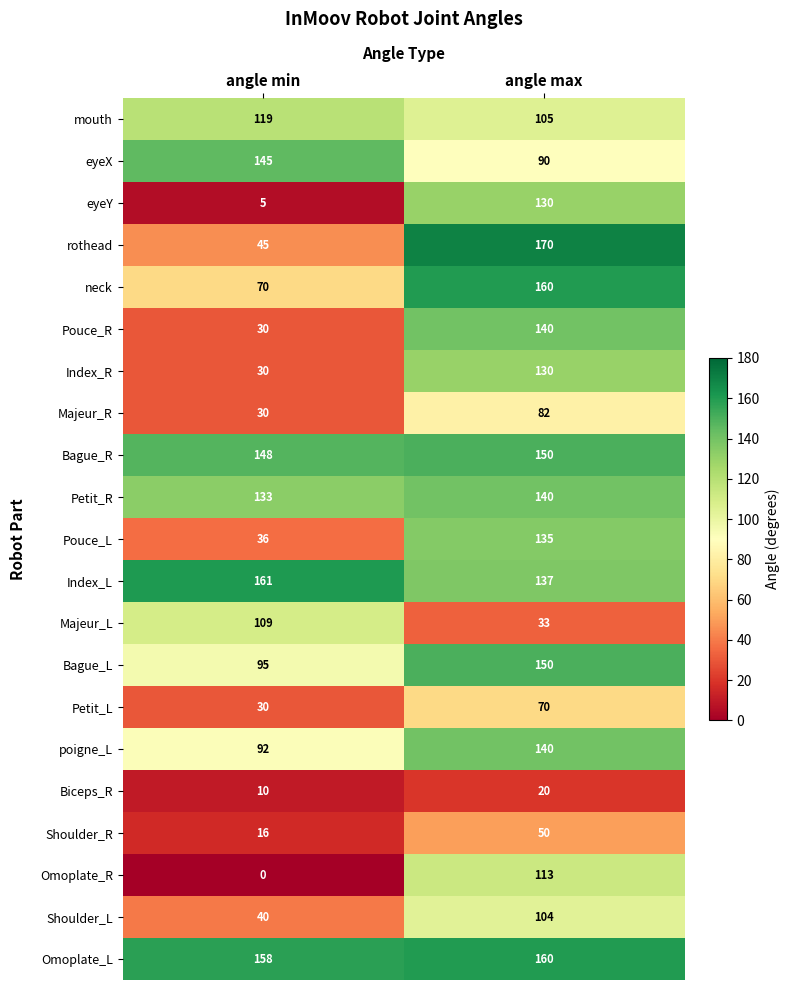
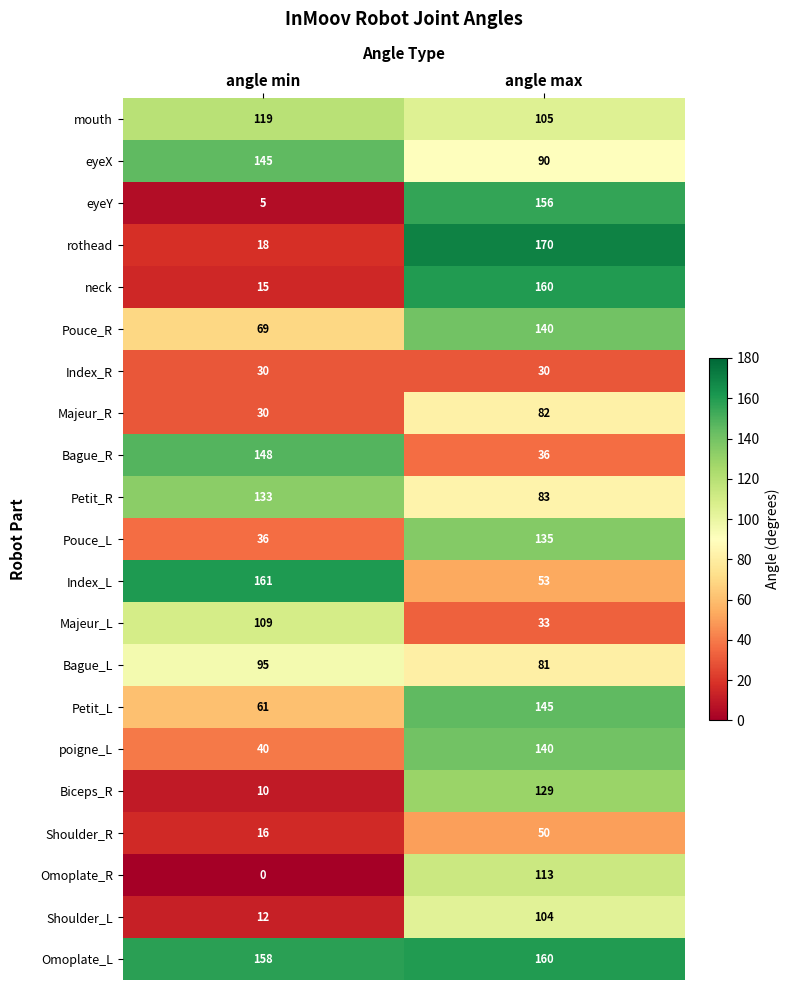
  {
    "mouth": {
      "angle min": 119,
      "angle max": 105
    },
    "eyeX": {
      "angle min": 145,
      "angle max": 90
    },
    "eyeY": {
      "angle min": 5,
-     "angle max": 130
+     "angle max": 156
    },
    "rothead": {
-     "angle min": 45,
+     "angle min": 18,
      "angle max": 170
    },
    "neck": {
-     "angle min": 70,
+     "angle min": 15,
      "angle max": 160
    },
    "Pouce_R": {
-     "angle min": 30,
+     "angle min": 69,
      "angle max": 140
    },
    "Index_R": {
      "angle min": 30,
-     "angle max": 130
+     "angle max": 30
    },
    "Majeur_R": {
      "angle min": 30,
      "angle max": 82
    },
    "Bague_R": {
      "angle min": 148,
-     "angle max": 150
+     "angle max": 36
    },
    "Petit_R": {
      "angle min": 133,
-     "angle max": 140
+     "angle max": 83
    },
    "Pouce_L": {
      "angle min": 36,
      "angle max": 135
    },
    "Index_L": {
      "angle min": 161,
-     "angle max": 137
+     "angle max": 53
    },
    "Majeur_L": {
      "angle min": 109,
      "angle max": 33
    },
    "Bague_L": {
      "angle min": 95,
-     "angle max": 150
+     "angle max": 81
    },
    "Petit_L": {
-     "angle min": 30,
-     "angle max": 70
+     "angle min": 61,
+     "angle max": 145
    },
    "poigne_L": {
-     "angle min": 92,
+     "angle min": 40,
      "angle max": 140
    },
    "Biceps_R": {
      "angle min": 10,
-     "angle max": 20
+     "angle max": 129
    },
    "Shoulder_R": {
      "angle min": 16,
      "angle max": 50
    },
    "Omoplate_R": {
      "angle min": 0,
      "angle max": 113
    },
    "Shoulder_L": {
-     "angle min": 40,
+     "angle min": 12,
      "angle max": 104
    },
    "Omoplate_L": {
      "angle min": 158,
      "angle max": 160
    }
  }
